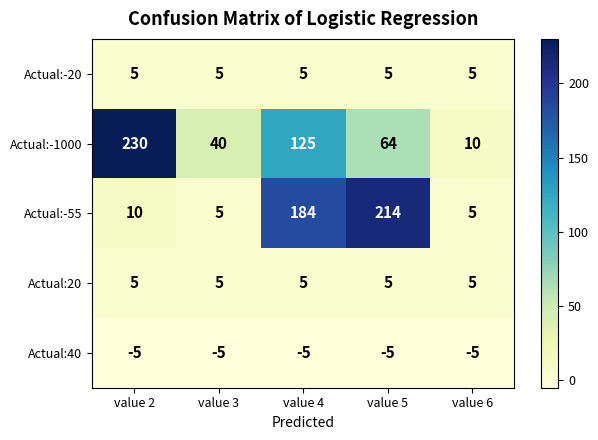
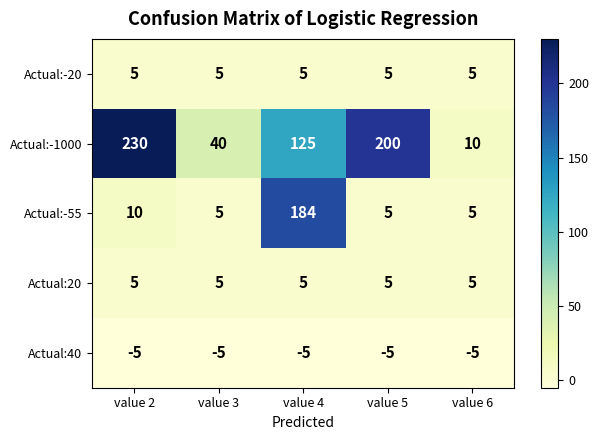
  {
    "Actual:-20": {
      "value 2": 5,
      "value 3": 5,
      "value 4": 5,
      "value 5": 5,
      "value 6": 5
    },
    "Actual:-1000": {
      "value 2": 230,
      "value 3": 40,
      "value 4": 125,
-     "value 5": 64,
+     "value 5": 200,
      "value 6": 10
    },
    "Actual:-55": {
      "value 2": 10,
      "value 3": 5,
      "value 4": 184,
-     "value 5": 214,
+     "value 5": 5,
      "value 6": 5
    },
    "Actual:20": {
      "value 2": 5,
      "value 3": 5,
      "value 4": 5,
      "value 5": 5,
      "value 6": 5
    },
    "Actual:40": {
      "value 2": -5,
      "value 3": -5,
      "value 4": -5,
      "value 5": -5,
      "value 6": -5
    }
  }
